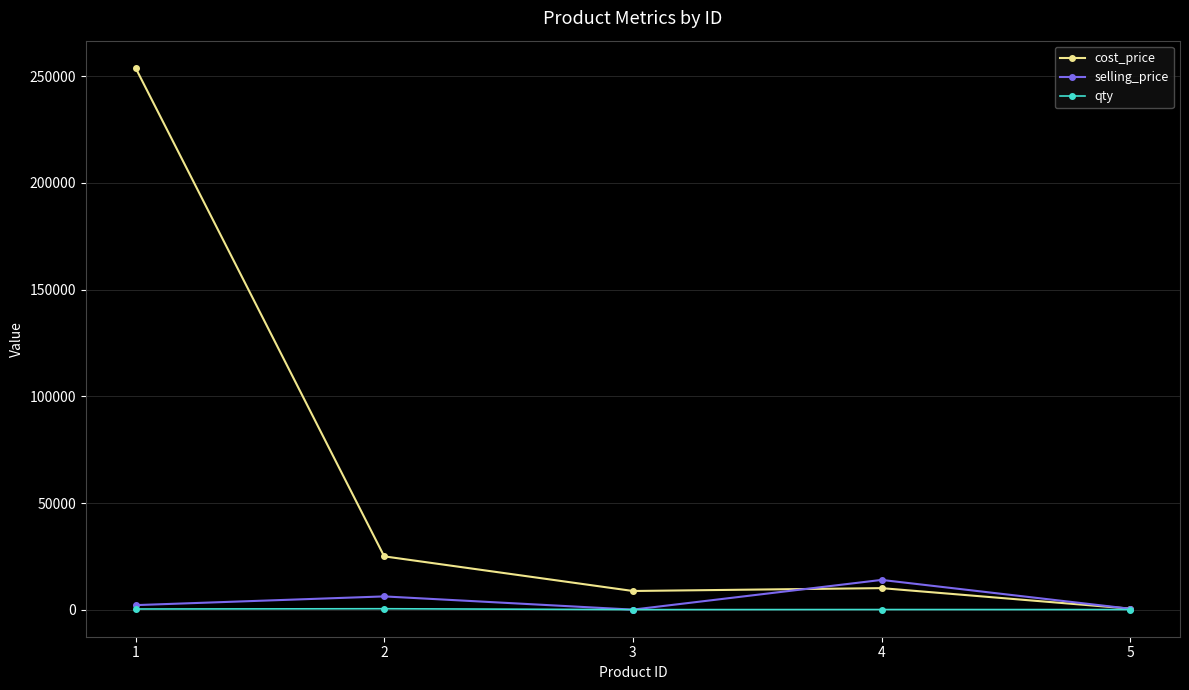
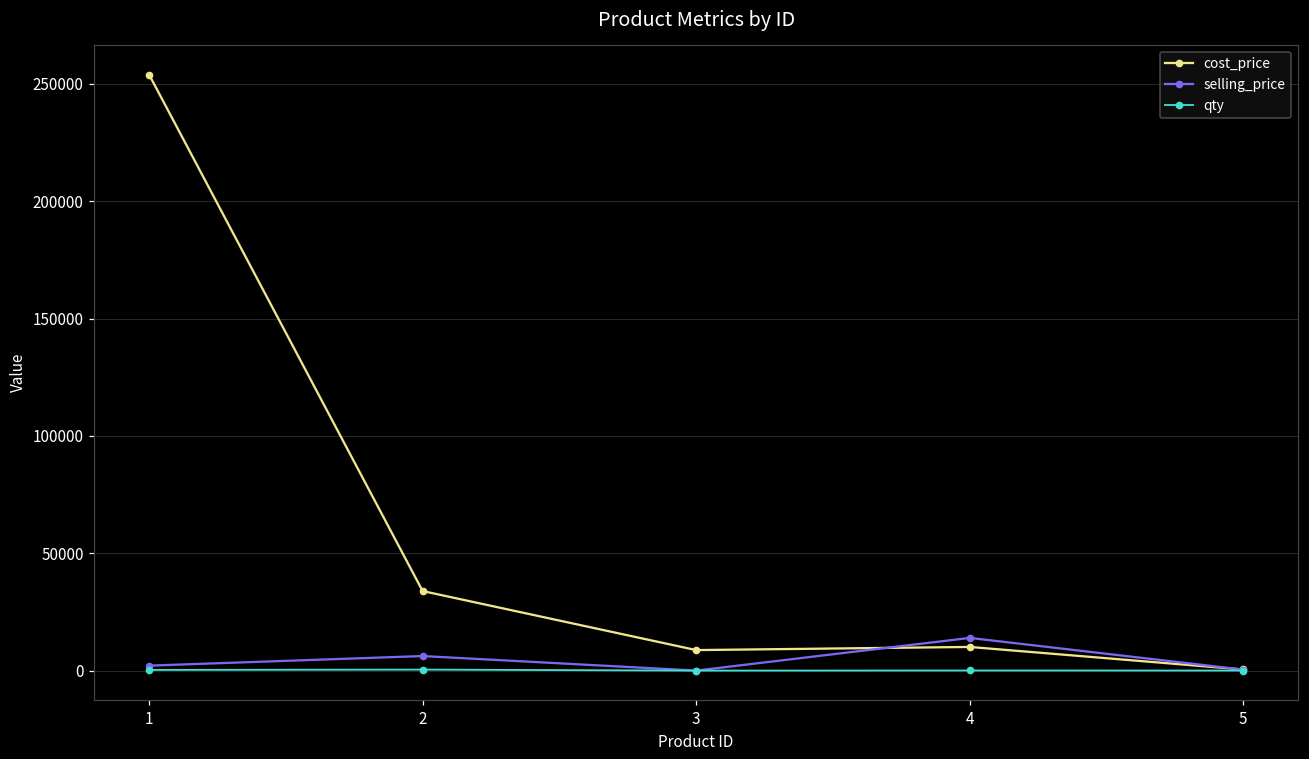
  {
    "cost_price": {
      "1": 254000,
-     "2": 25000,
+     "2": 34000,
      "3": 9000,
      "4": 10000
    },
    "selling_price": {
      "1": 2000,
      "2": 6000,
      "4": 14000
    },
    "qty": {
      "1": 0,
      "2": 0,
      "4": 0
    }
  }
